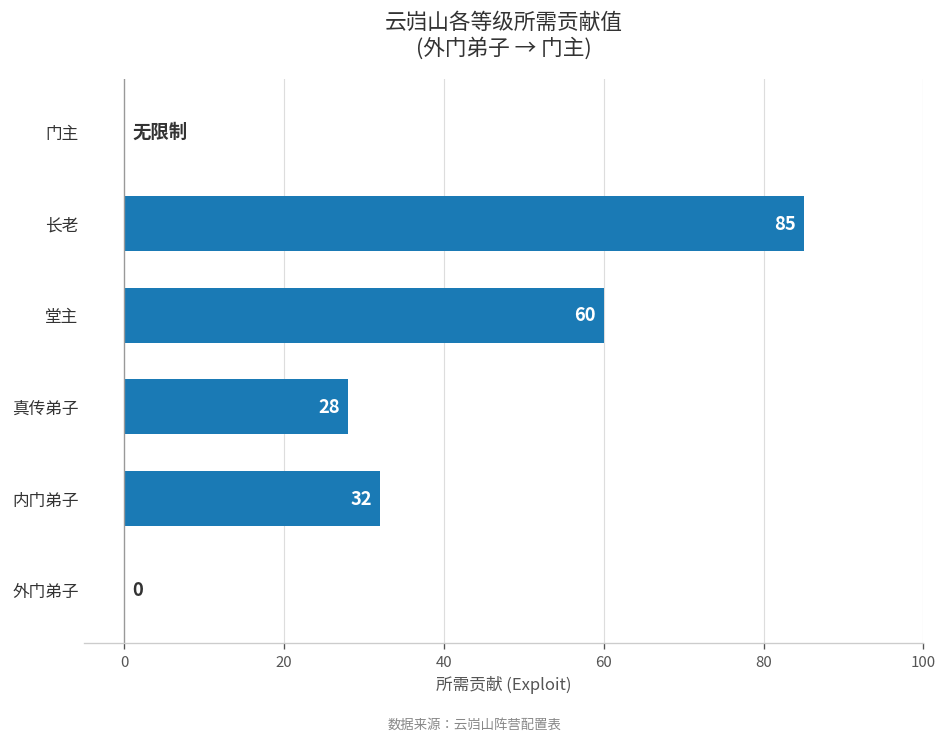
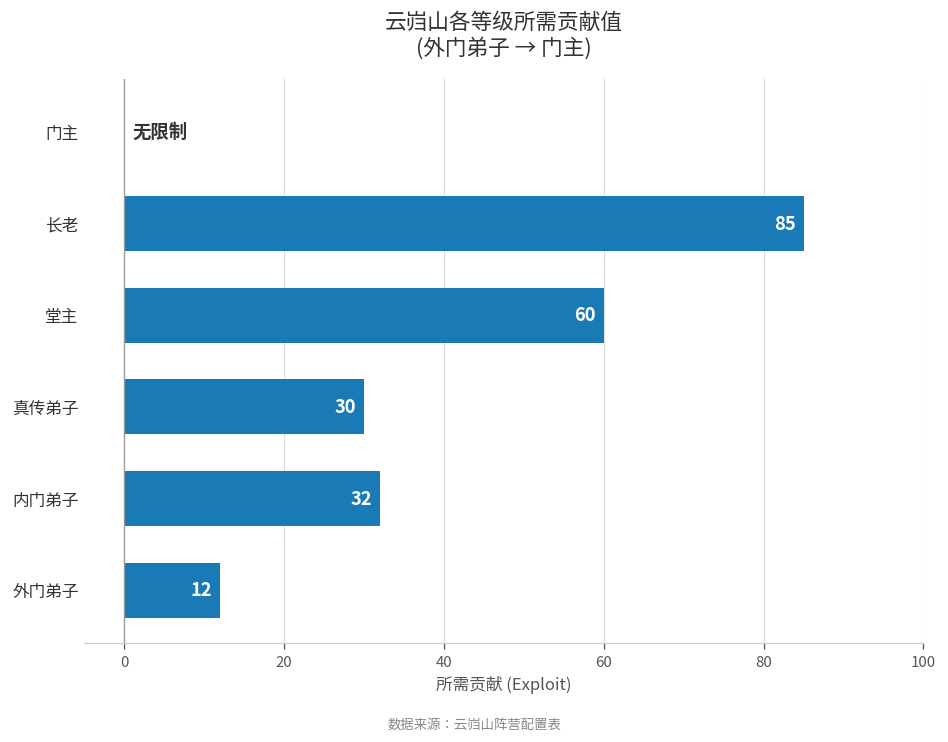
  {
    "长老": 85,
    "堂主": 60,
-   "真传弟子": 28,
+   "真传弟子": 30,
    "内门弟子": 32,
-   "外门弟子": 0
+   "外门弟子": 12
  }
